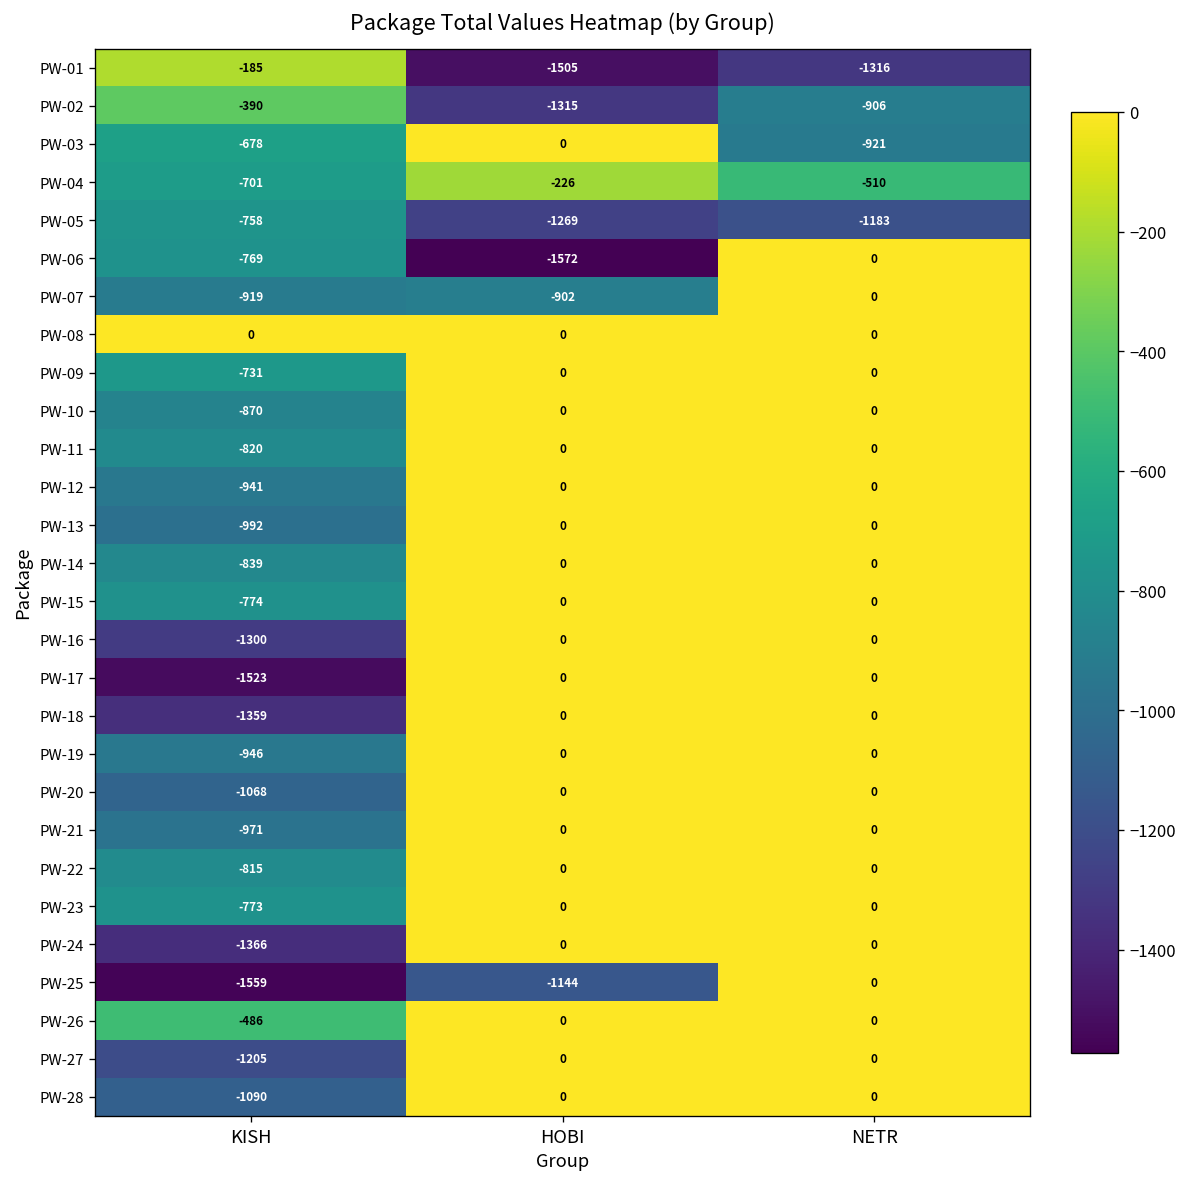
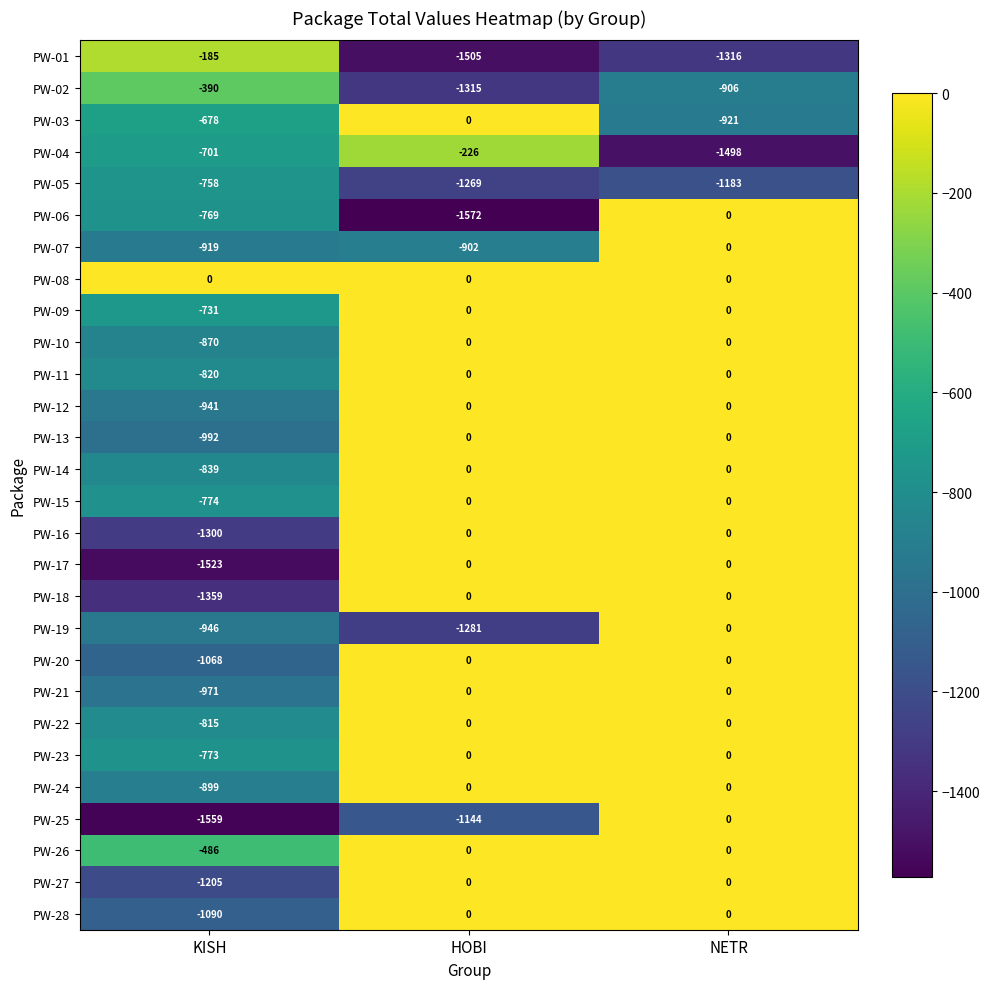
  {
    "PW-01": {
      "KISH": -185,
      "HOBI": -1505,
      "NETR": -1316
    },
    "PW-02": {
      "KISH": -390,
      "HOBI": -1315,
      "NETR": -906
    },
    "PW-03": {
      "KISH": -678,
      "HOBI": 0,
      "NETR": -921
    },
    "PW-04": {
      "KISH": -701,
      "HOBI": -226,
-     "NETR": -510
+     "NETR": -1498
    },
    "PW-05": {
      "KISH": -758,
      "HOBI": -1269,
      "NETR": -1183
    },
    "PW-06": {
      "KISH": -769,
      "HOBI": -1572,
      "NETR": 0
    },
    "PW-07": {
      "KISH": -919,
      "HOBI": -902,
      "NETR": 0
    },
    "PW-08": {
      "KISH": 0,
      "HOBI": 0,
      "NETR": 0
    },
    "PW-09": {
      "KISH": -731,
      "HOBI": 0,
      "NETR": 0
    },
    "PW-10": {
      "KISH": -870,
      "HOBI": 0,
      "NETR": 0
    },
    "PW-11": {
      "KISH": -820,
      "HOBI": 0,
      "NETR": 0
    },
    "PW-12": {
      "KISH": -941,
      "HOBI": 0,
      "NETR": 0
    },
    "PW-13": {
      "KISH": -992,
      "HOBI": 0,
      "NETR": 0
    },
    "PW-14": {
      "KISH": -839,
      "HOBI": 0,
      "NETR": 0
    },
    "PW-15": {
      "KISH": -774,
      "HOBI": 0,
      "NETR": 0
    },
    "PW-16": {
      "KISH": -1300,
      "HOBI": 0,
      "NETR": 0
    },
    "PW-17": {
      "KISH": -1523,
      "HOBI": 0,
      "NETR": 0
    },
    "PW-18": {
      "KISH": -1359,
      "HOBI": 0,
      "NETR": 0
    },
    "PW-19": {
      "KISH": -946,
-     "HOBI": 0,
+     "HOBI": -1281,
      "NETR": 0
    },
    "PW-20": {
      "KISH": -1068,
      "HOBI": 0,
      "NETR": 0
    },
    "PW-21": {
      "KISH": -971,
      "HOBI": 0,
      "NETR": 0
    },
    "PW-22": {
      "KISH": -815,
      "HOBI": 0,
      "NETR": 0
    },
    "PW-23": {
      "KISH": -773,
      "HOBI": 0,
      "NETR": 0
    },
    "PW-24": {
-     "KISH": -1366,
+     "KISH": -899,
      "HOBI": 0,
      "NETR": 0
    },
    "PW-25": {
      "KISH": -1559,
      "HOBI": -1144,
      "NETR": 0
    },
    "PW-26": {
      "KISH": -486,
      "HOBI": 0,
      "NETR": 0
    },
    "PW-27": {
      "KISH": -1205,
      "HOBI": 0,
      "NETR": 0
    },
    "PW-28": {
      "KISH": -1090,
      "HOBI": 0,
      "NETR": 0
    }
  }
